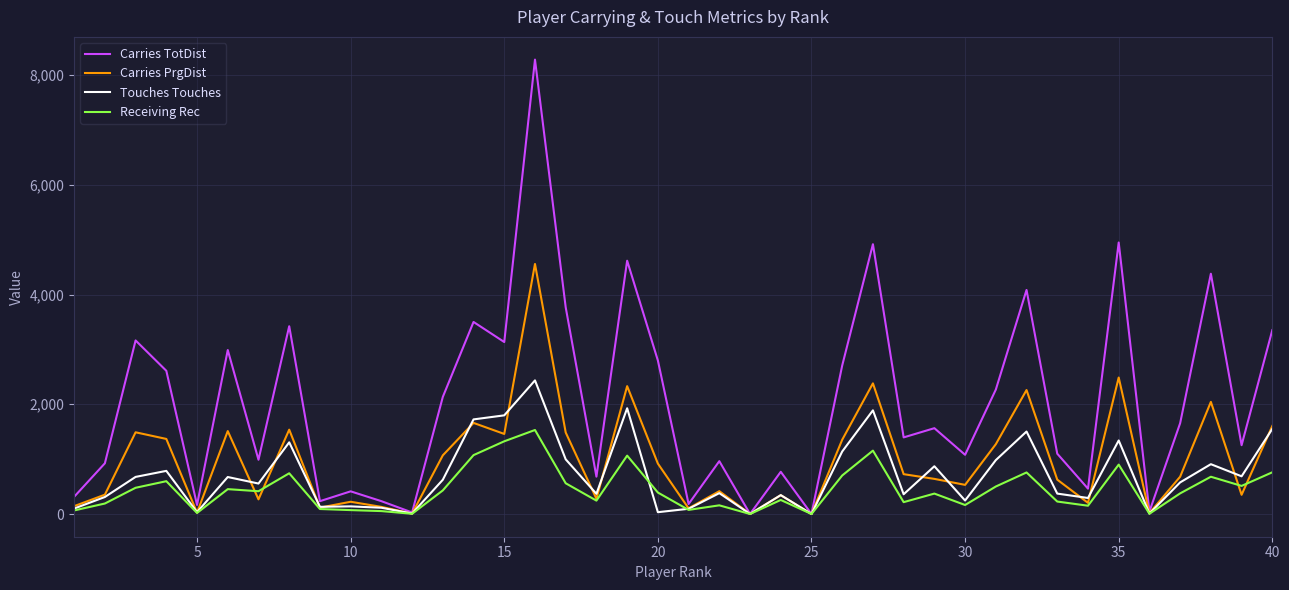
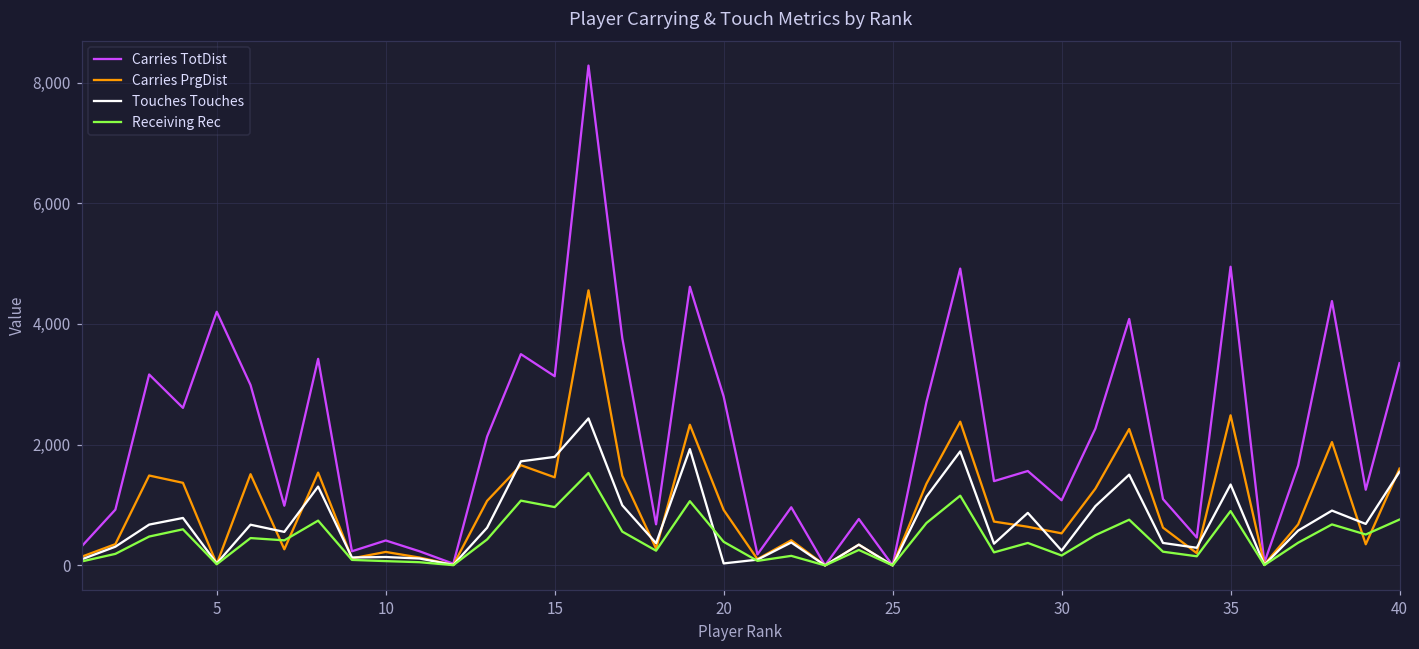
  {
    "Carries TotDist": {
-     "5": "200",
+     "5": "4,200",
      "10": "400",
      "15": "3,100",
      "20": "2,800",
      "30": "1,100",
      "35": "4,900",
      "40": "3,400"
    },
    "Carries PrgDist": {
      "10": "200",
      "15": "1,500",
      "20": "900",
      "30": "500",
      "35": "2,500",
      "40": "1,600"
    },
    "Touches Touches": {
      "10": "100",
      "15": "1,800",
      "20": "0",
      "30": "200",
      "35": "1,300",
      "40": "1,600"
    },
    "Receiving Rec": {
      "10": "100",
-     "15": "1,300",
+     "15": "1,000",
      "20": "400",
      "30": "200",
      "35": "900",
      "40": "800"
    }
  }
